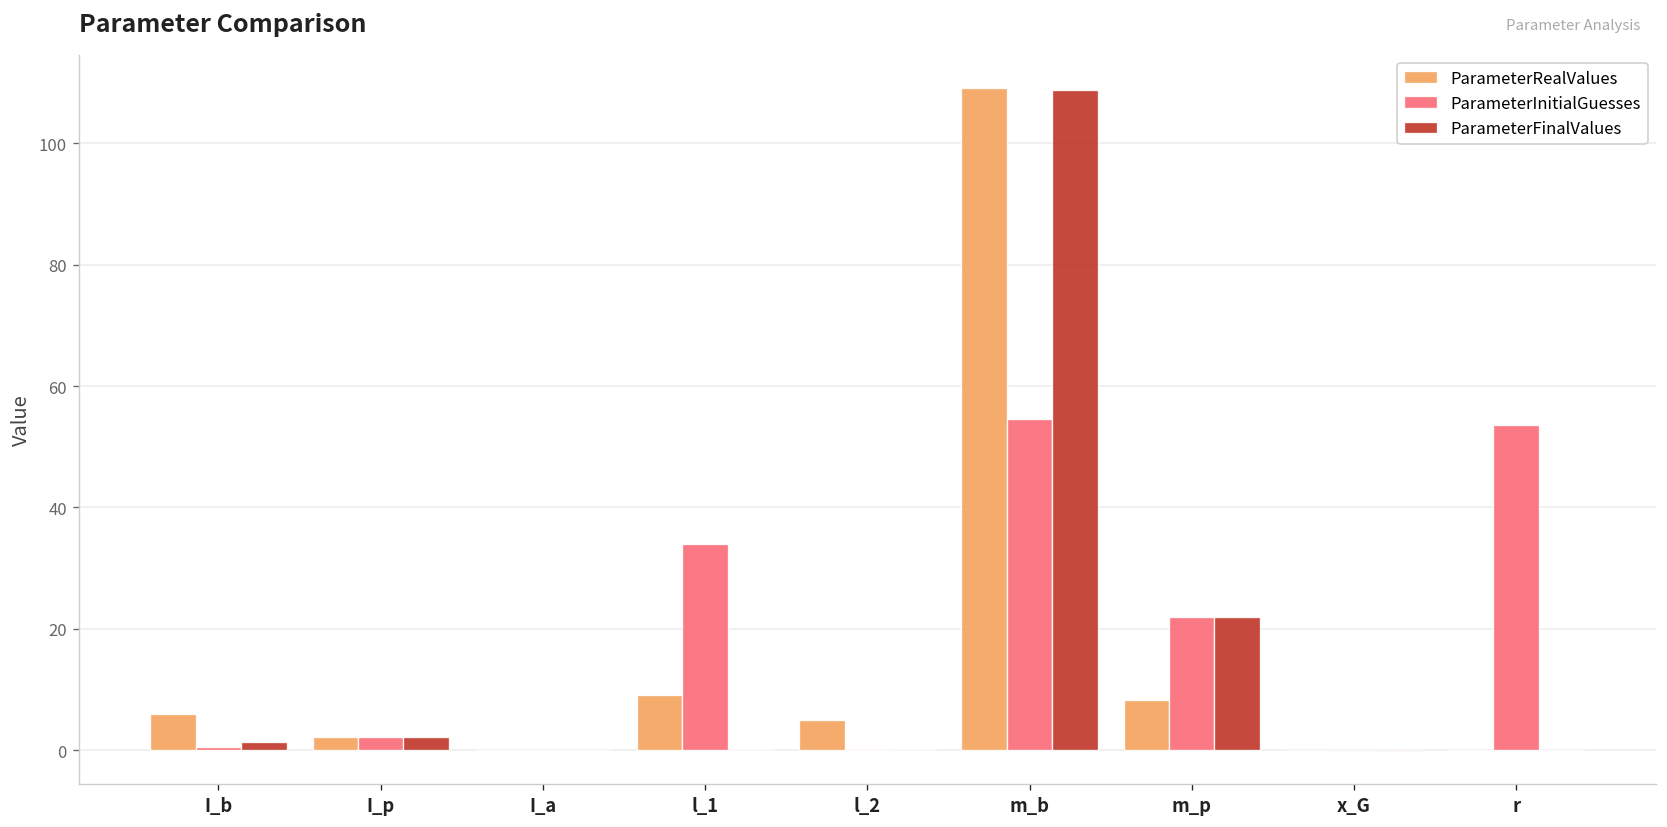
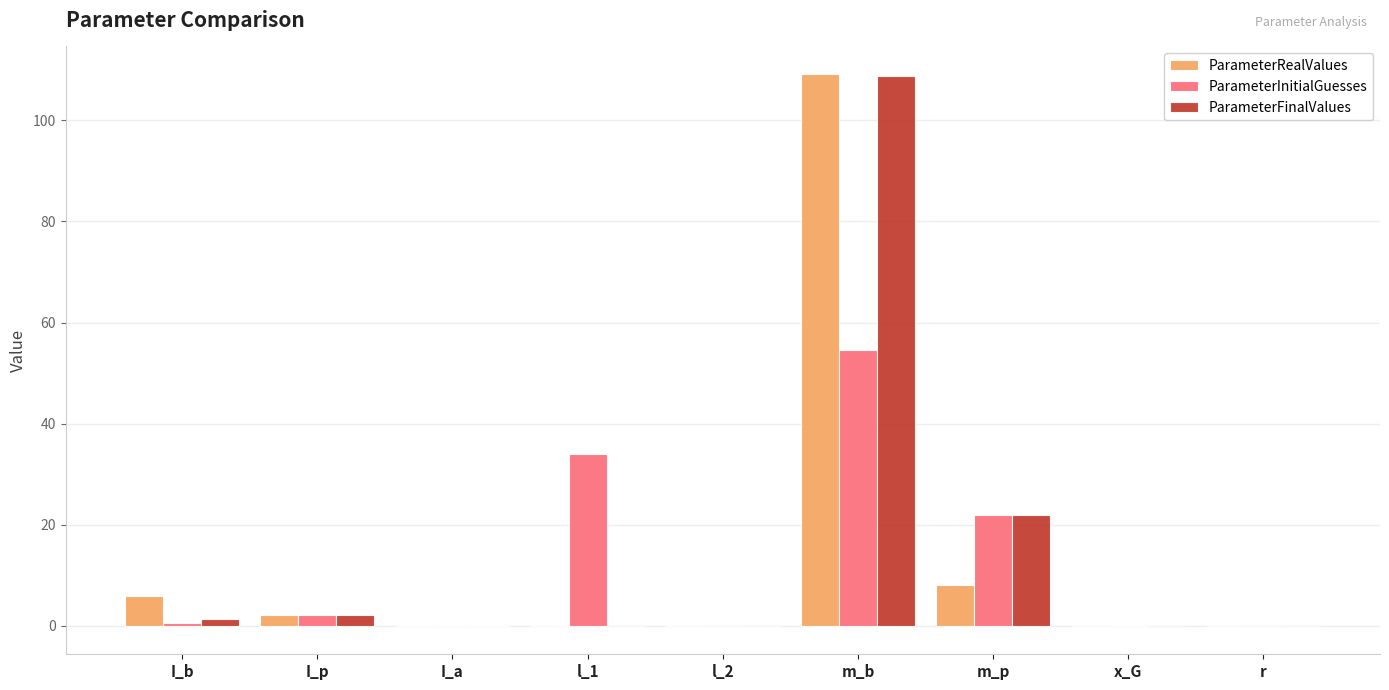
  {
    "ParameterRealValues": {
      "I_b": 6,
      "I_p": 2,
-     "l_1": 9,
-     "l_2": 5,
+     "l_1": 0,
+     "l_2": 0,
      "m_b": 109,
      "m_p": 8
    },
    "ParameterInitialGuesses": {
      "I_b": 1,
      "I_p": 2,
      "l_1": 34,
      "m_b": 55,
      "m_p": 22,
-     "r": 54
+     "r": 0
    },
    "ParameterFinalValues": {
      "I_b": 1,
      "I_p": 2,
      "m_b": 109,
      "m_p": 22
    }
  }
